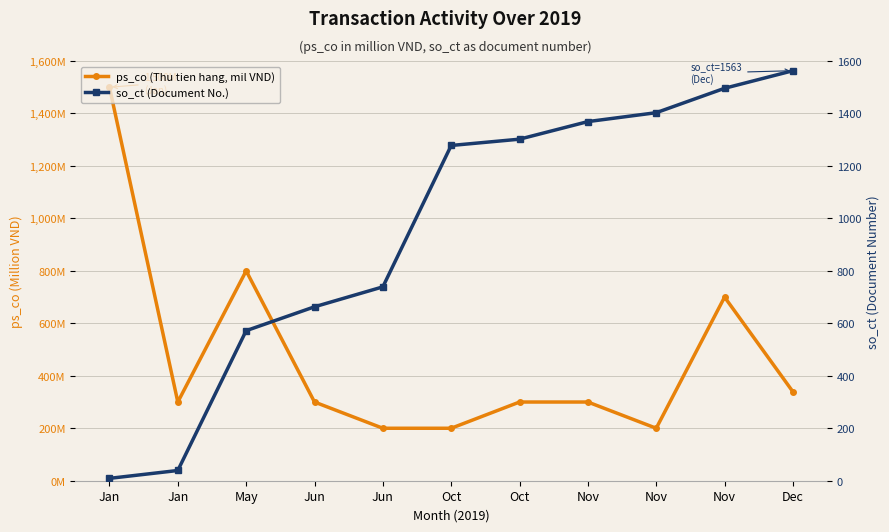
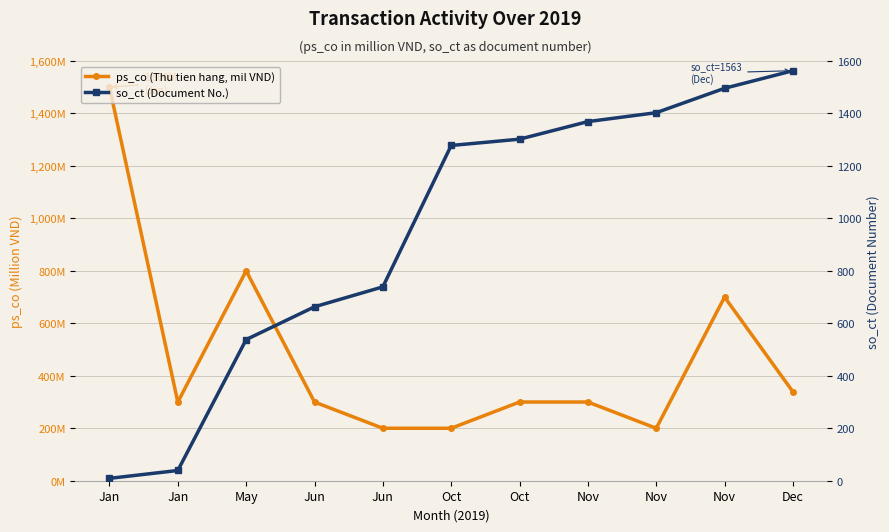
  {
    "ps_co (Thu tien hang, mil VND)": {
      "May": "800,000,000",
      "Dec": "340,000,000"
    },
    "so_ct (Document No.)": {
-     "May": "570"
+     "May": "540"
    }
  }
